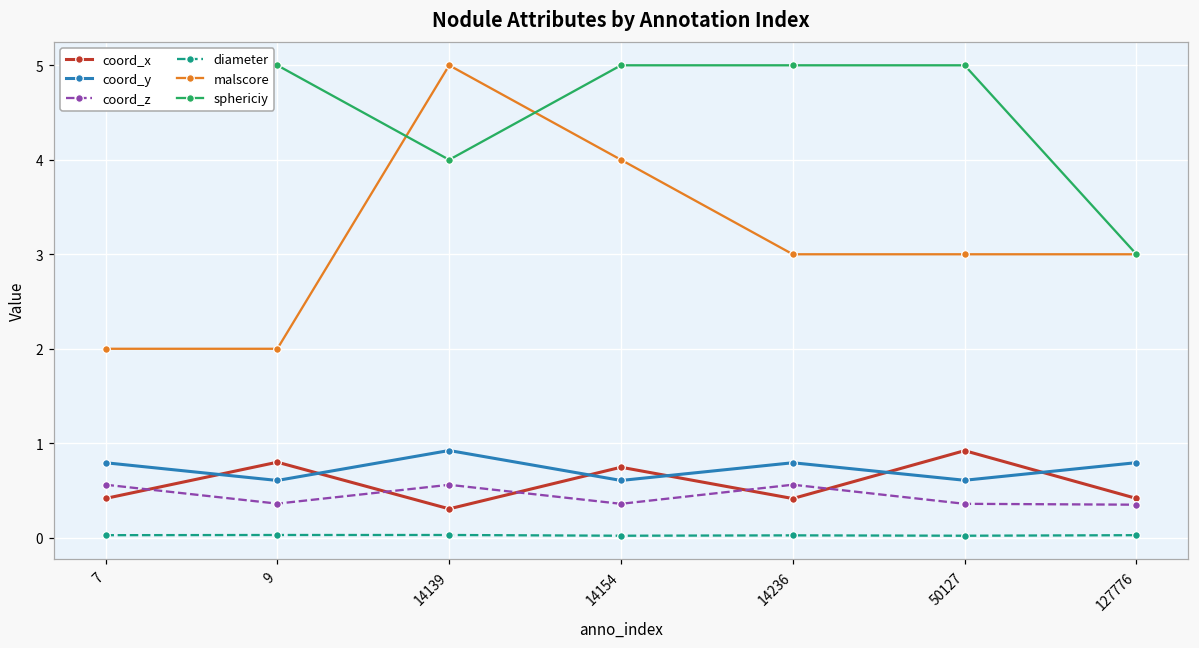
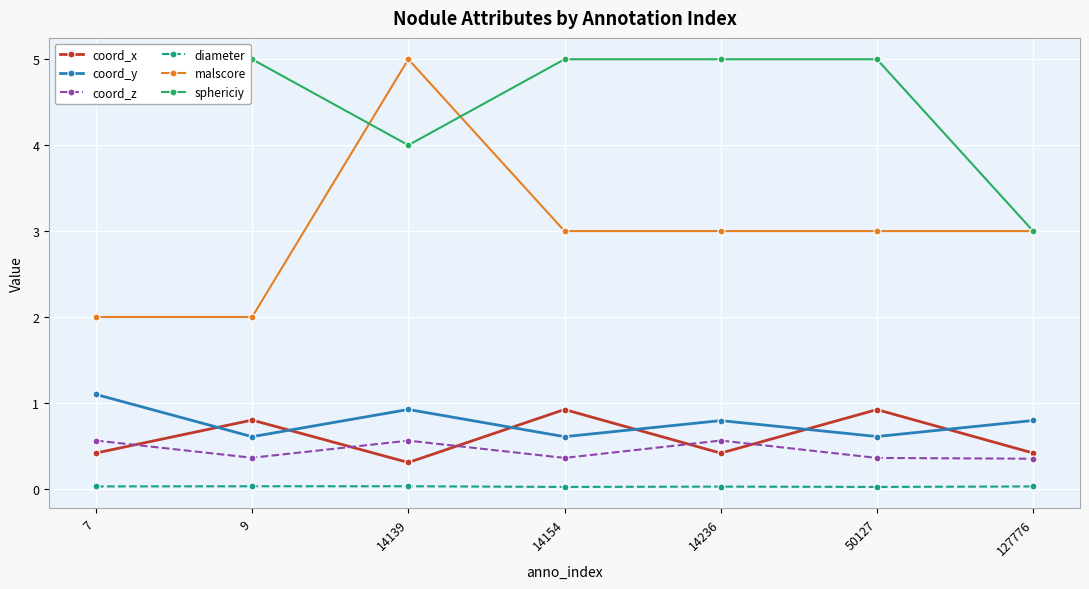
  {
    "coord_x": {
      "7": 0.4,
      "9": 0.8,
      "14139": 0.3,
-     "14154": 0.7,
+     "14154": 0.9,
      "14236": 0.4,
      "50127": 0.9,
      "127776": 0.4
    },
    "coord_y": {
-     "7": 0.8,
+     "7": 1.1,
      "9": 0.6,
      "14139": 0.9,
      "14154": 0.6,
      "14236": 0.8,
      "50127": 0.6,
      "127776": 0.8
    },
    "coord_z": {
      "7": 0.6,
      "9": 0.4,
      "14139": 0.6,
      "14154": 0.4,
      "14236": 0.6,
      "50127": 0.4,
      "127776": 0.3
    },
    "malscore": {
      "7": 2,
      "9": 2,
      "14139": 5,
-     "14154": 4,
+     "14154": 3,
      "14236": 3,
      "50127": 3
    }
  }
